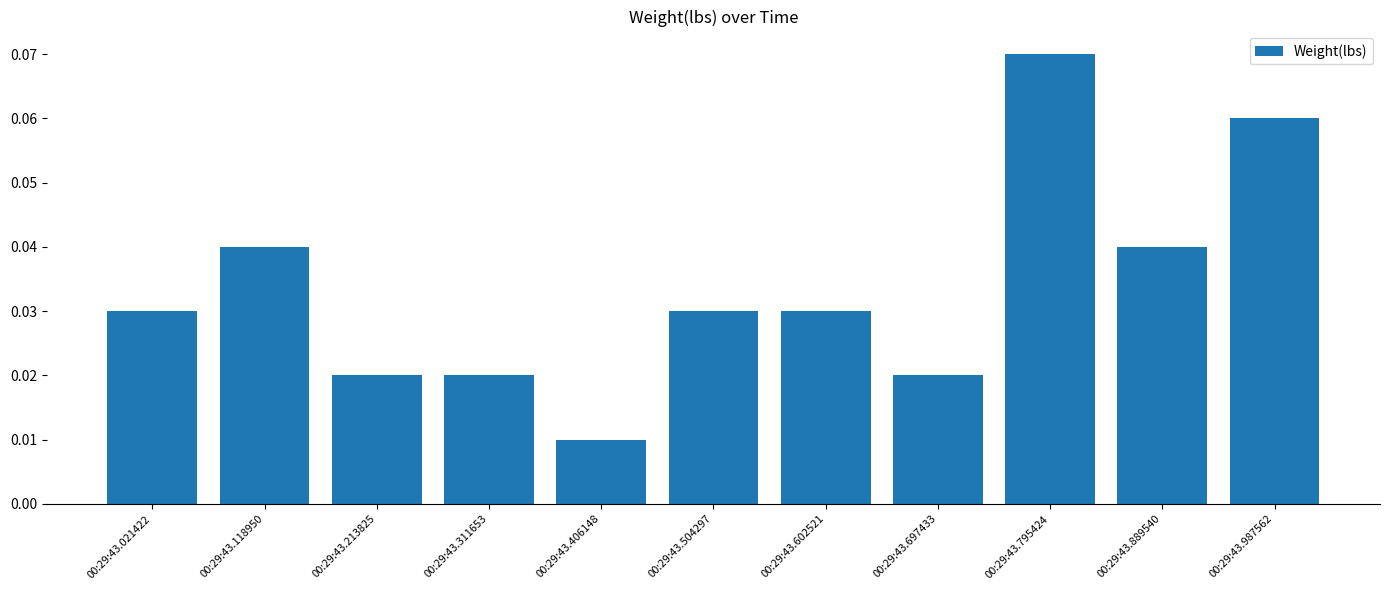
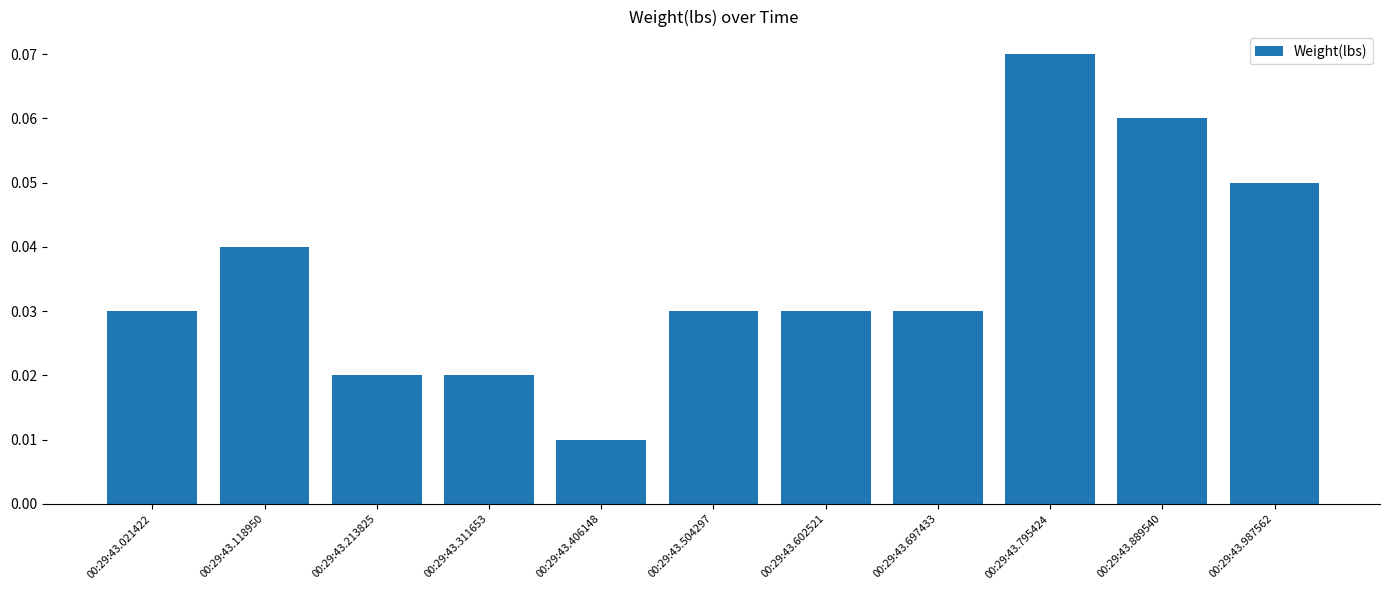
  {
    "00:29:43.021422": 0.03,
    "00:29:43.118950": 0.04,
    "00:29:43.213825": 0.02,
    "00:29:43.311653": 0.02,
    "00:29:43.406148": 0.01,
    "00:29:43.504297": 0.03,
    "00:29:43.602521": 0.03,
-   "00:29:43.697433": 0.02,
+   "00:29:43.697433": 0.03,
    "00:29:43.795424": 0.07,
-   "00:29:43.889540": 0.04,
-   "00:29:43.987562": 0.06
+   "00:29:43.889540": 0.06,
+   "00:29:43.987562": 0.05
  }
